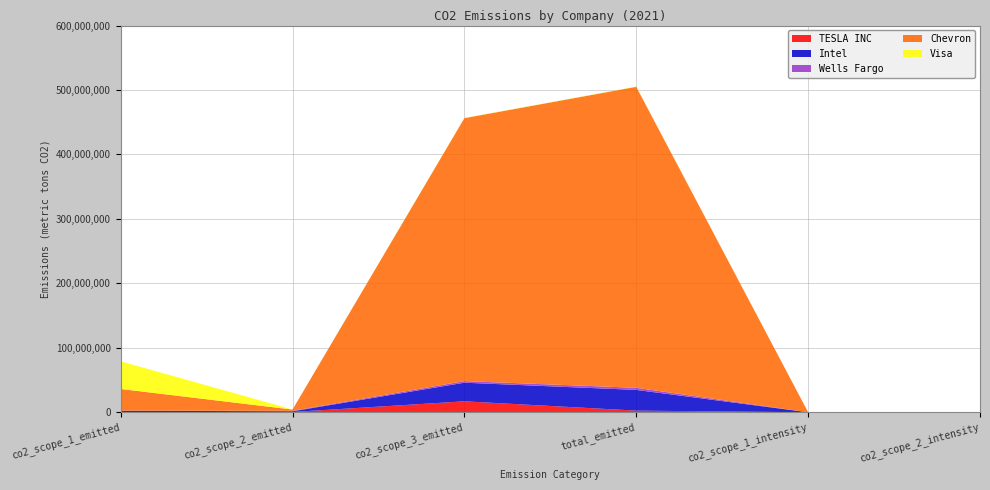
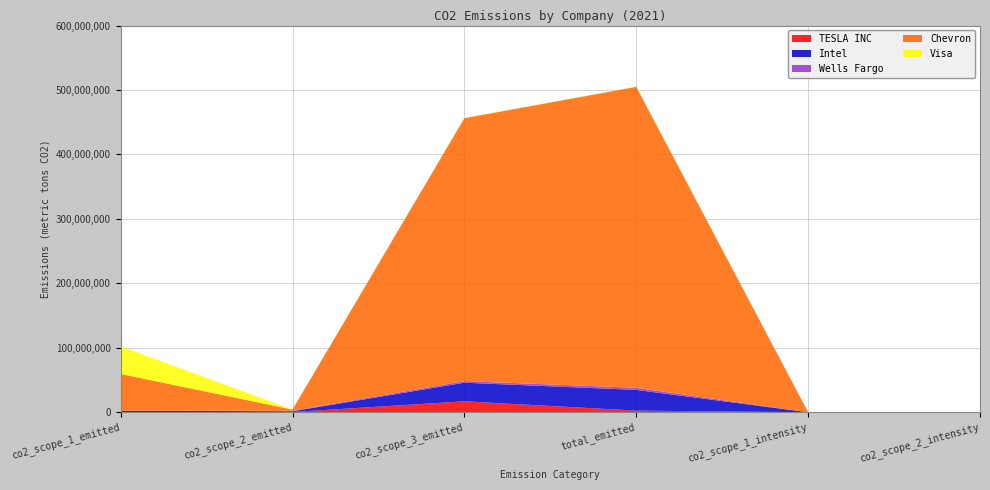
  {
    "TESLA INC": {
      "co2_scope_3_emitted": "20,000,000"
    },
    "Chevron": {
-     "co2_scope_1_emitted": "30,000,000"
+     "co2_scope_1_emitted": "60,000,000"
    },
    "Visa": {
      "co2_scope_1_emitted": "40,000,000"
    }
  }
